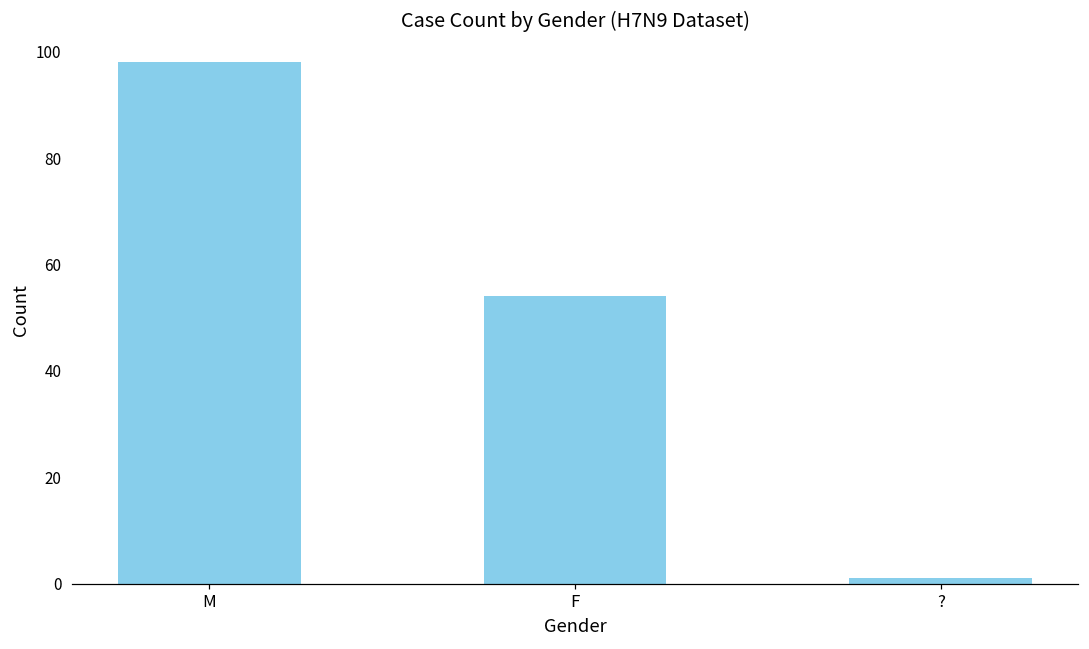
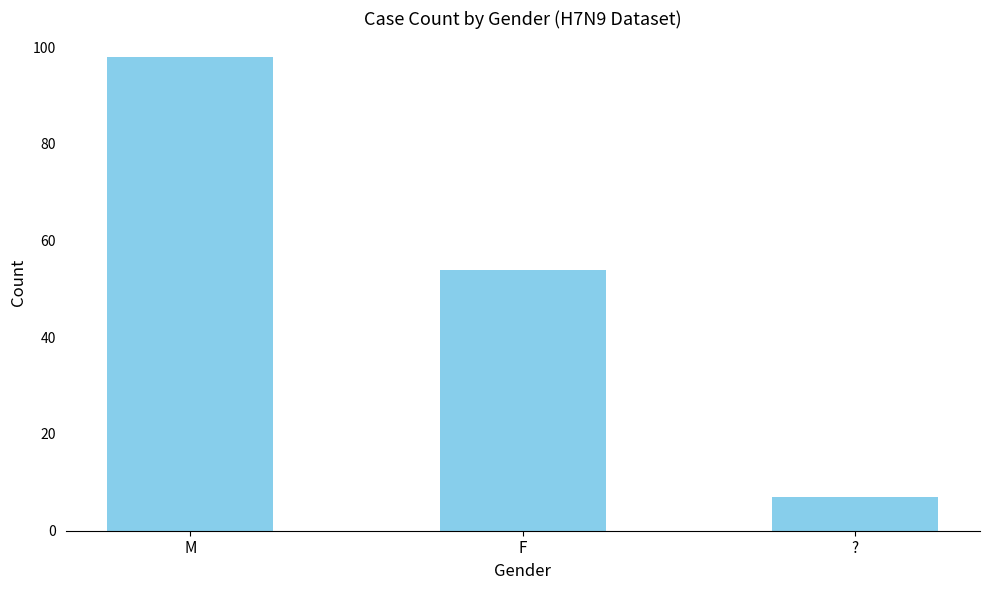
  {
    "M": 98,
    "F": 54,
-   "?": 1
+   "?": 7
  }
